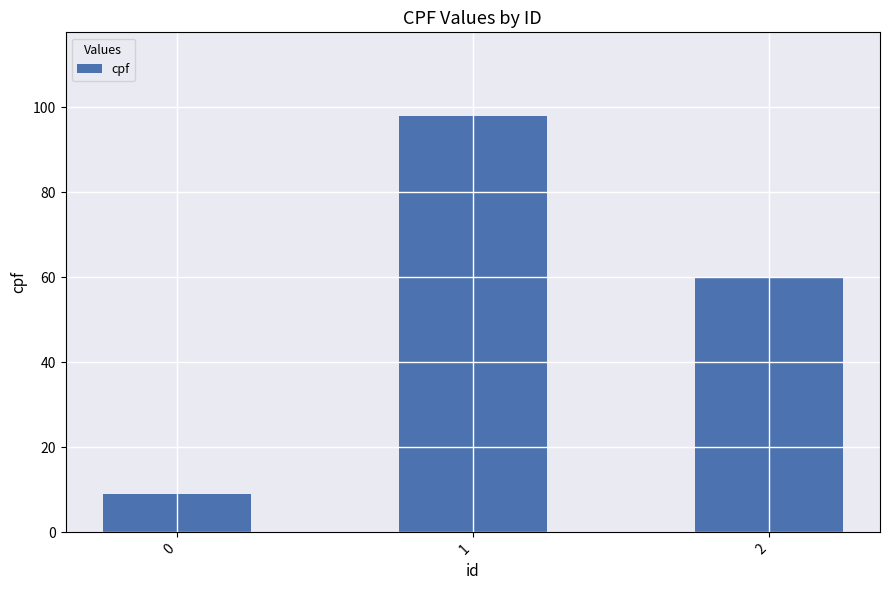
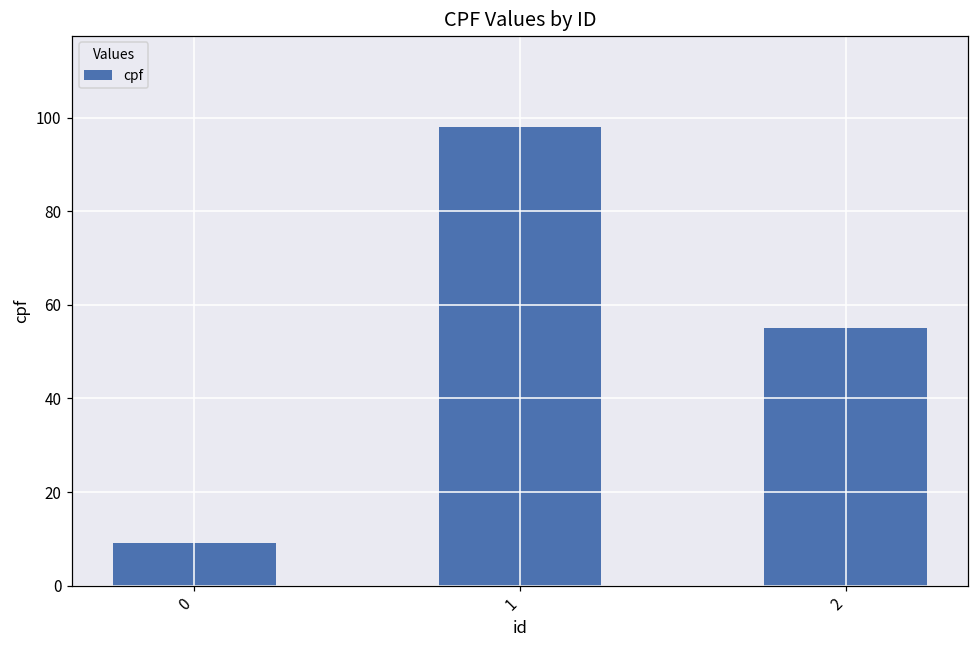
  {
    "0": 9,
    "1": 98,
-   "2": 60
+   "2": 55
  }
